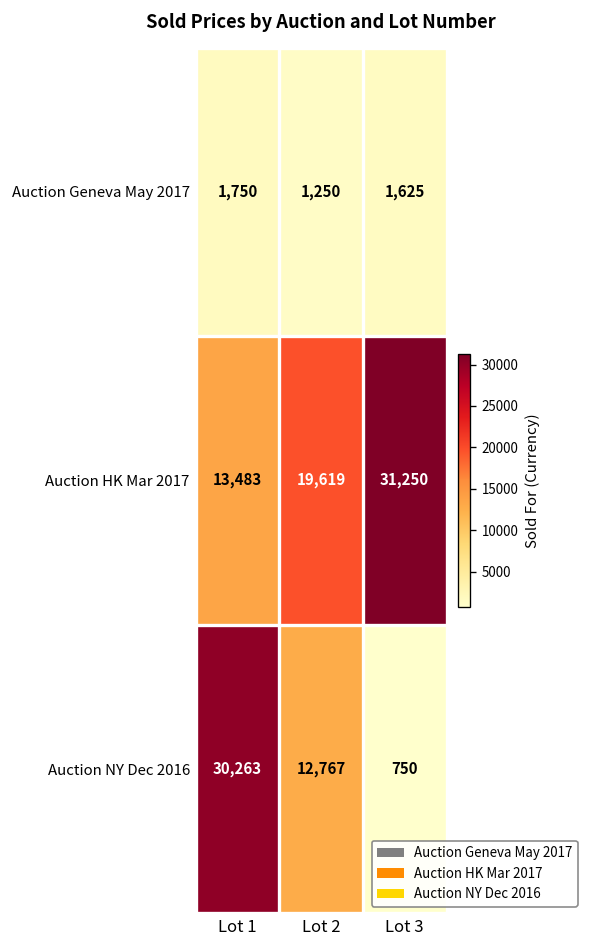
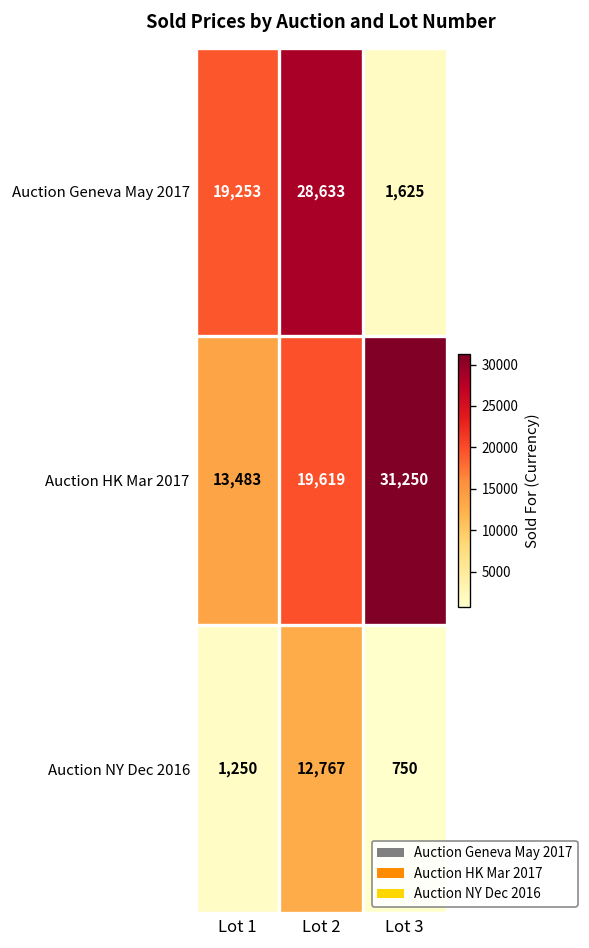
  {
    "Auction Geneva May 2017": {
-     "Lot 1": "1,750",
-     "Lot 2": "1,250",
+     "Lot 1": "19,253",
+     "Lot 2": "28,633",
      "Lot 3": "1,625"
    },
    "Auction HK Mar 2017": {
      "Lot 1": "13,483",
      "Lot 2": "19,619",
      "Lot 3": "31,250"
    },
    "Auction NY Dec 2016": {
-     "Lot 1": "30,263",
+     "Lot 1": "1,250",
      "Lot 2": "12,767",
      "Lot 3": "750"
    }
  }
